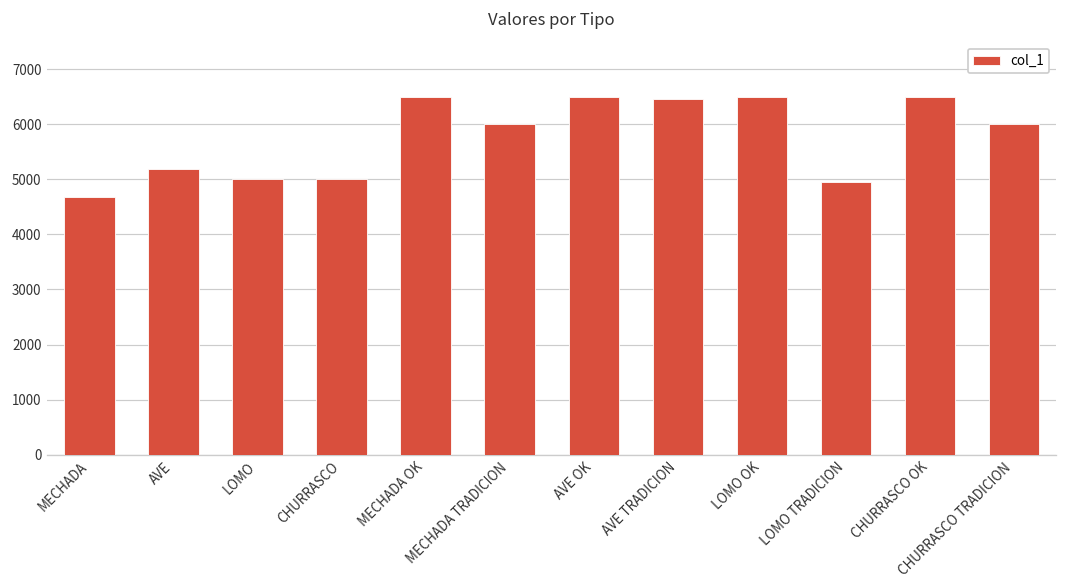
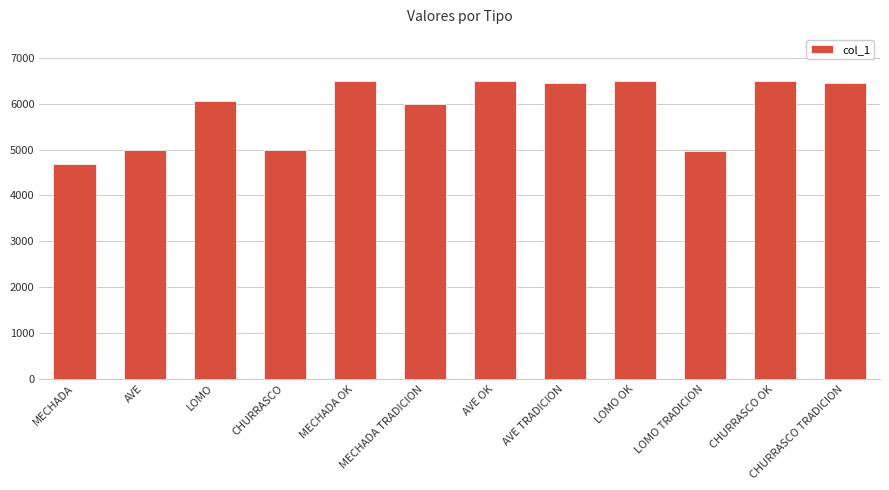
  {
    "MECHADA": 4700,
-   "AVE": 5200,
-   "LOMO": 5000,
+   "AVE": 5000,
+   "LOMO": 6100,
    "CHURRASCO": 5000,
    "MECHADA OK": 6500,
    "MECHADA TRADICION": 6000,
    "AVE OK": 6500,
    "AVE TRADICION": 6500,
    "LOMO OK": 6500,
    "LOMO TRADICION": 5000,
    "CHURRASCO OK": 6500,
-   "CHURRASCO TRADICION": 6000
+   "CHURRASCO TRADICION": 6500
  }
